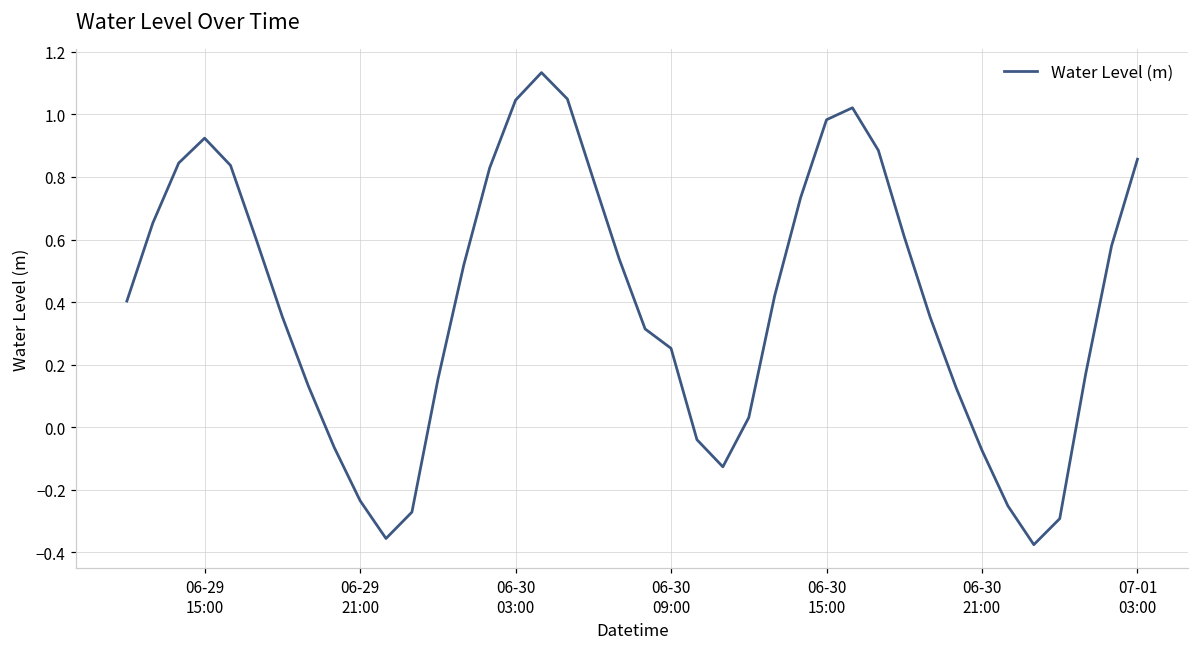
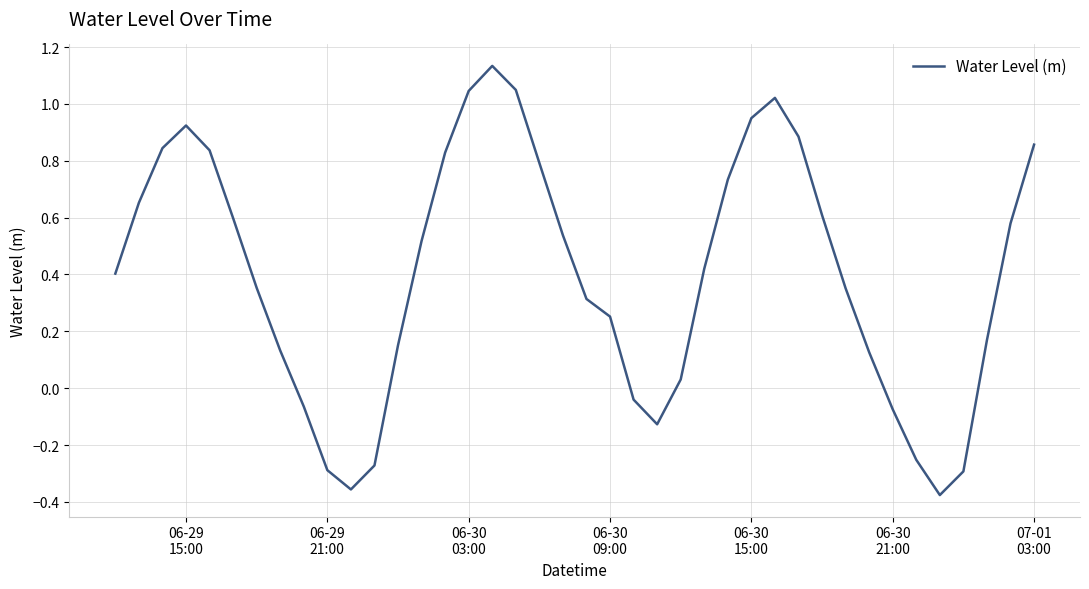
  {
    "06-29 15:00": 0.92,
-   "06-29 21:00": -0.24,
+   "06-29 21:00": -0.29,
    "06-30 03:00": 1.05,
    "06-30 09:00": 0.25,
-   "06-30 15:00": 0.98,
+   "06-30 15:00": 0.95,
    "06-30 21:00": -0.07,
    "07-01 03:00": 0.86
  }
